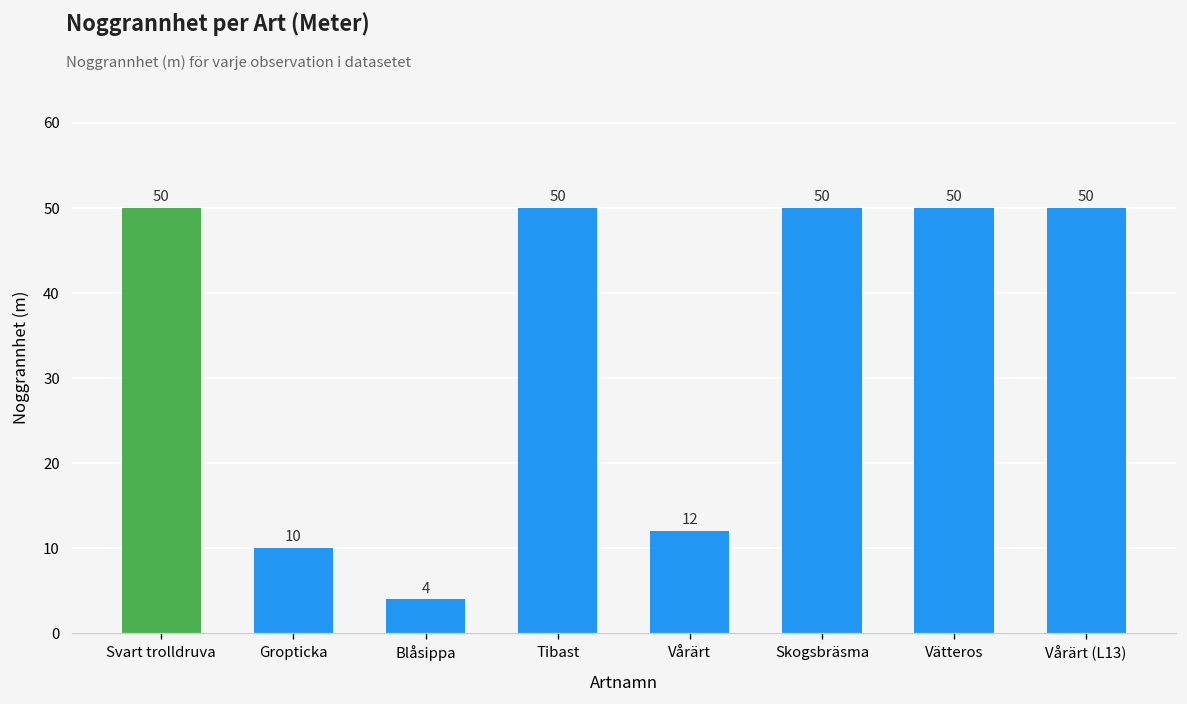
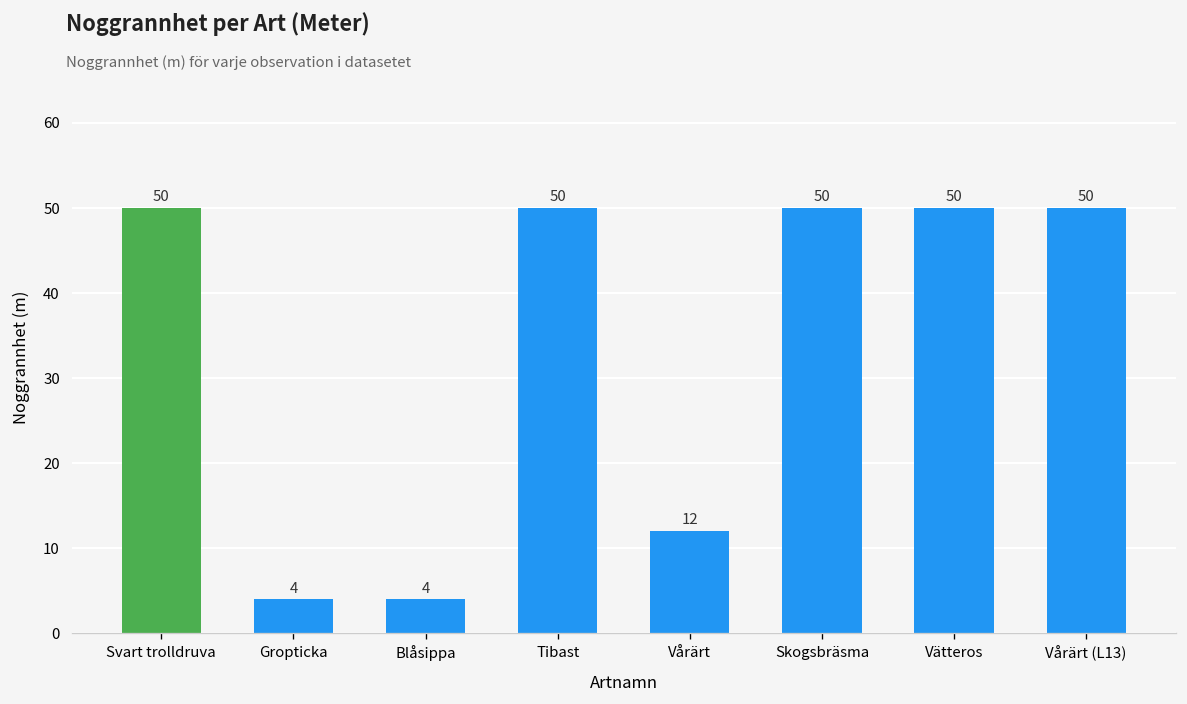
  {
    "Svart trolldruva": 50,
-   "Gropticka": 10,
+   "Gropticka": 4,
    "Blåsippa": 4,
    "Tibast": 50,
    "Vårärt": 12,
    "Skogsbräsma": 50,
    "Vätteros": 50,
    "Vårärt (L13)": 50
  }
